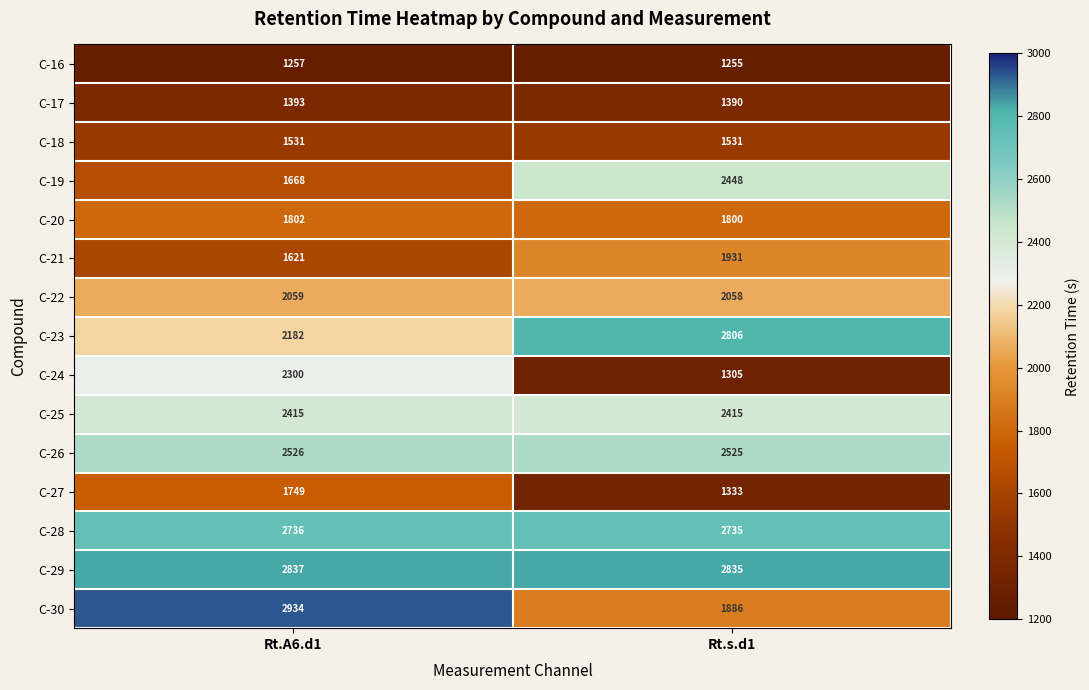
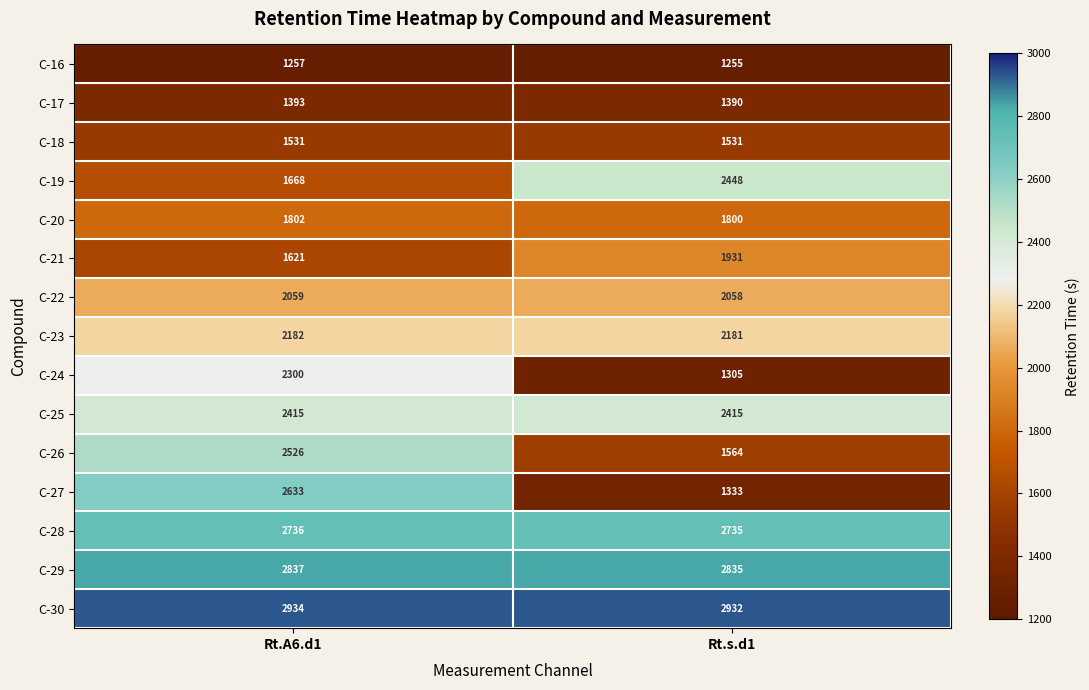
  {
    "C-16": {
      "Rt.A6.d1": 1257,
      "Rt.s.d1": 1255
    },
    "C-17": {
      "Rt.A6.d1": 1393,
      "Rt.s.d1": 1390
    },
    "C-18": {
      "Rt.A6.d1": 1531,
      "Rt.s.d1": 1531
    },
    "C-19": {
      "Rt.A6.d1": 1668,
      "Rt.s.d1": 2448
    },
    "C-20": {
      "Rt.A6.d1": 1802,
      "Rt.s.d1": 1800
    },
    "C-21": {
      "Rt.A6.d1": 1621,
      "Rt.s.d1": 1931
    },
    "C-22": {
      "Rt.A6.d1": 2059,
      "Rt.s.d1": 2058
    },
    "C-23": {
      "Rt.A6.d1": 2182,
-     "Rt.s.d1": 2806
+     "Rt.s.d1": 2181
    },
    "C-24": {
      "Rt.A6.d1": 2300,
      "Rt.s.d1": 1305
    },
    "C-25": {
      "Rt.A6.d1": 2415,
      "Rt.s.d1": 2415
    },
    "C-26": {
      "Rt.A6.d1": 2526,
-     "Rt.s.d1": 2525
+     "Rt.s.d1": 1564
    },
    "C-27": {
-     "Rt.A6.d1": 1749,
+     "Rt.A6.d1": 2633,
      "Rt.s.d1": 1333
    },
    "C-28": {
      "Rt.A6.d1": 2736,
      "Rt.s.d1": 2735
    },
    "C-29": {
      "Rt.A6.d1": 2837,
      "Rt.s.d1": 2835
    },
    "C-30": {
      "Rt.A6.d1": 2934,
-     "Rt.s.d1": 1886
+     "Rt.s.d1": 2932
    }
  }
